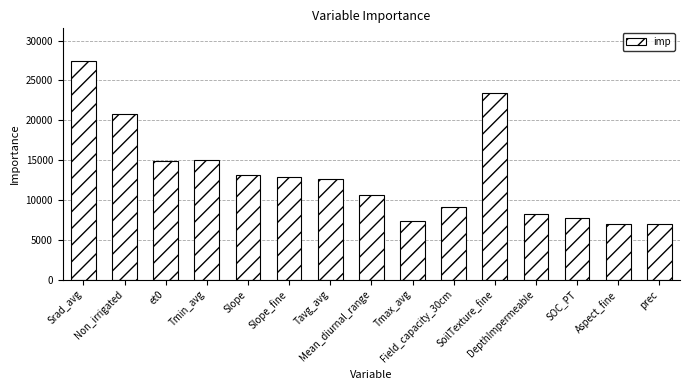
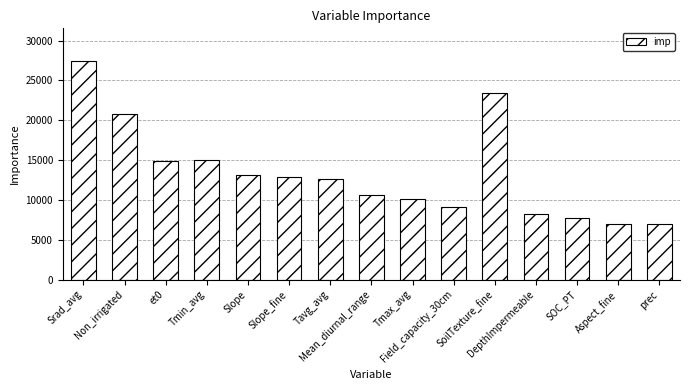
  {
    "Srad_avg": 27000,
    "Non_irrigated": 21000,
    "et0": 15000,
    "Tmin_avg": 15000,
    "Slope": 13000,
    "Slope_fine": 13000,
    "Tavg_avg": 13000,
    "Mean_diurnal_range": 11000,
-   "Tmax_avg": 7000,
+   "Tmax_avg": 10000,
    "Field_capacity_30cm": 9000,
    "SoilTexture_fine": 23000,
    "DepthImpermeable": 8000,
    "SOC_PT": 8000,
    "Aspect_fine": 7000,
    "prec": 7000
  }
